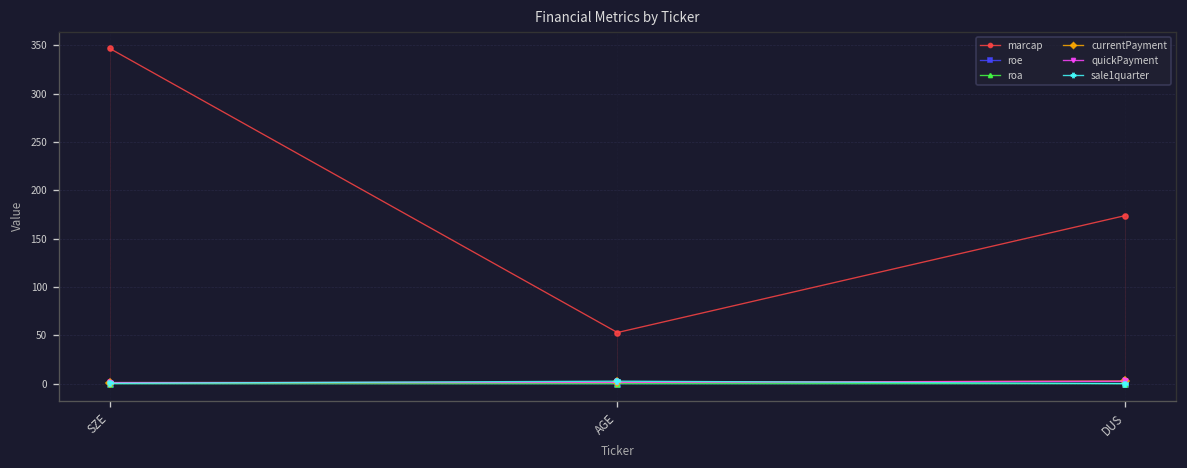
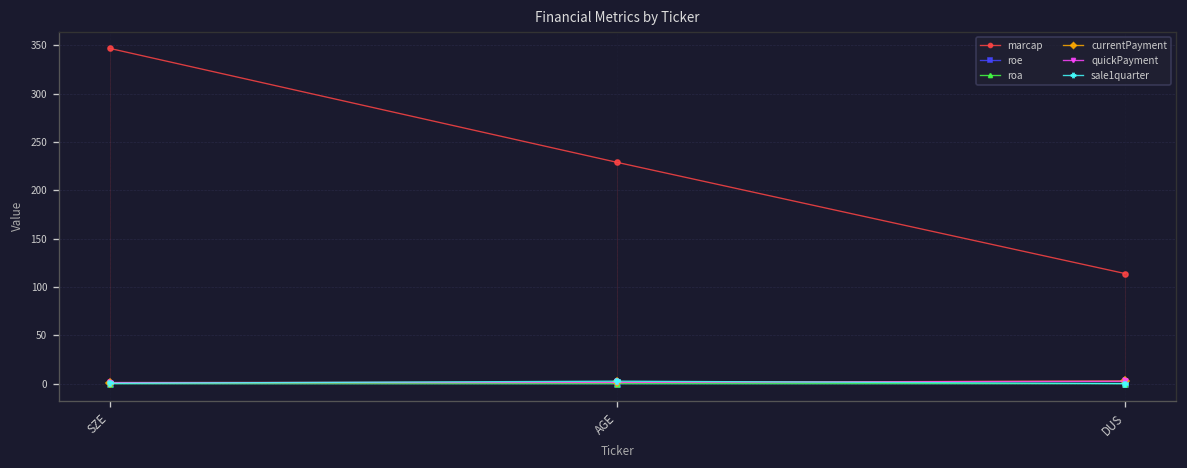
  {
    "marcap": {
      "SZE": 350,
-     "AGE": 50,
-     "DUS": 170
+     "AGE": 230,
+     "DUS": 110
    }
  }
